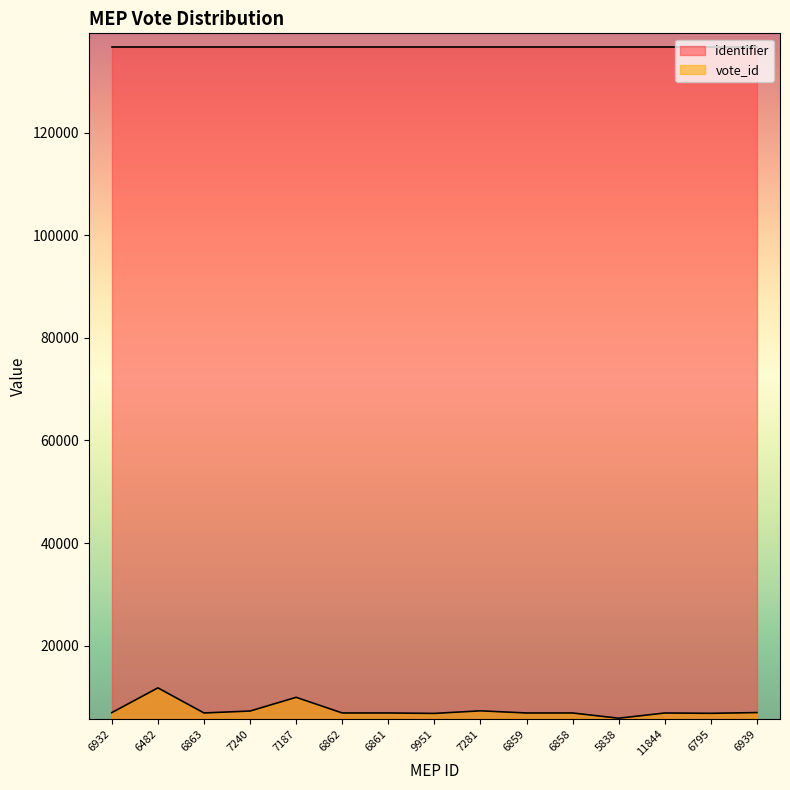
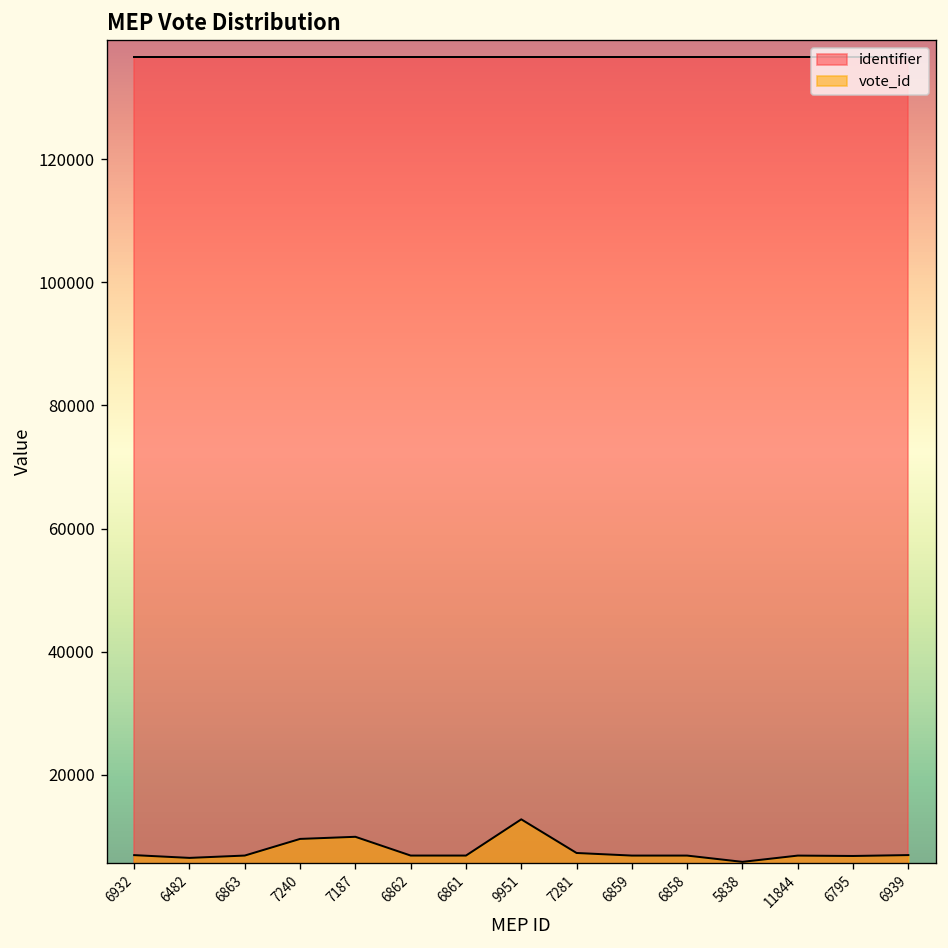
  {
    "identifier": {
      "6932": 137000,
      "6482": 137000,
      "6863": 137000,
      "7240": 137000,
      "7187": 137000,
      "6862": 137000,
      "6861": 137000,
      "9951": 137000,
      "7281": 137000,
      "6859": 137000,
      "6858": 137000,
      "5838": 137000,
      "11844": 137000
    },
    "vote_id": {
      "6932": 7000,
-     "6482": 12000,
+     "6482": 6000,
      "6863": 7000,
-     "7240": 7000,
+     "7240": 10000,
      "7187": 10000,
      "6862": 7000,
      "6861": 7000,
-     "9951": 7000,
+     "9951": 13000,
      "7281": 7000,
      "6859": 7000,
      "6858": 7000,
      "5838": 6000,
      "11844": 7000,
      "6795": 7000,
      "6939": 7000
    }
  }
